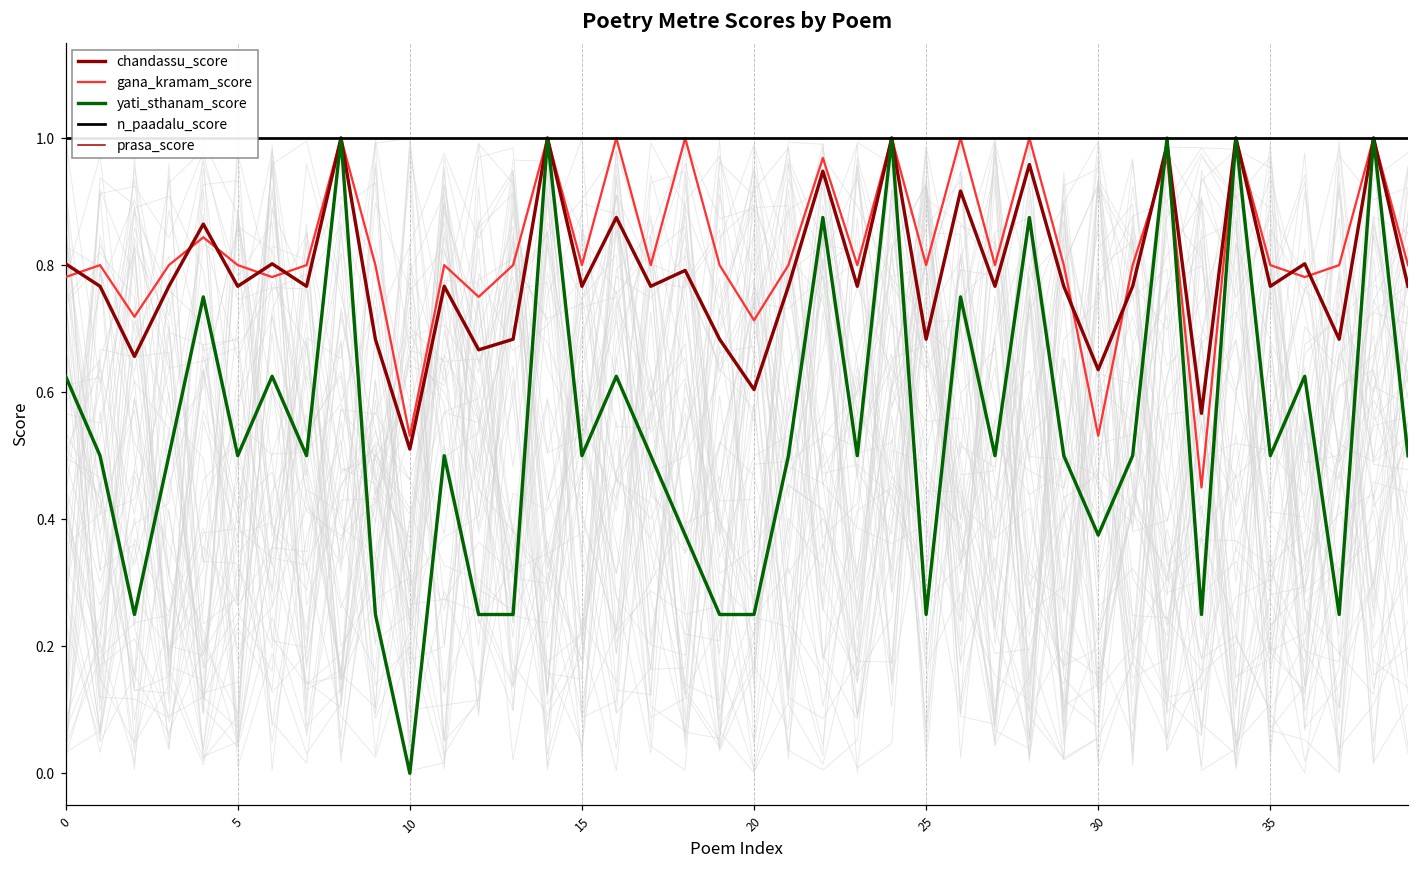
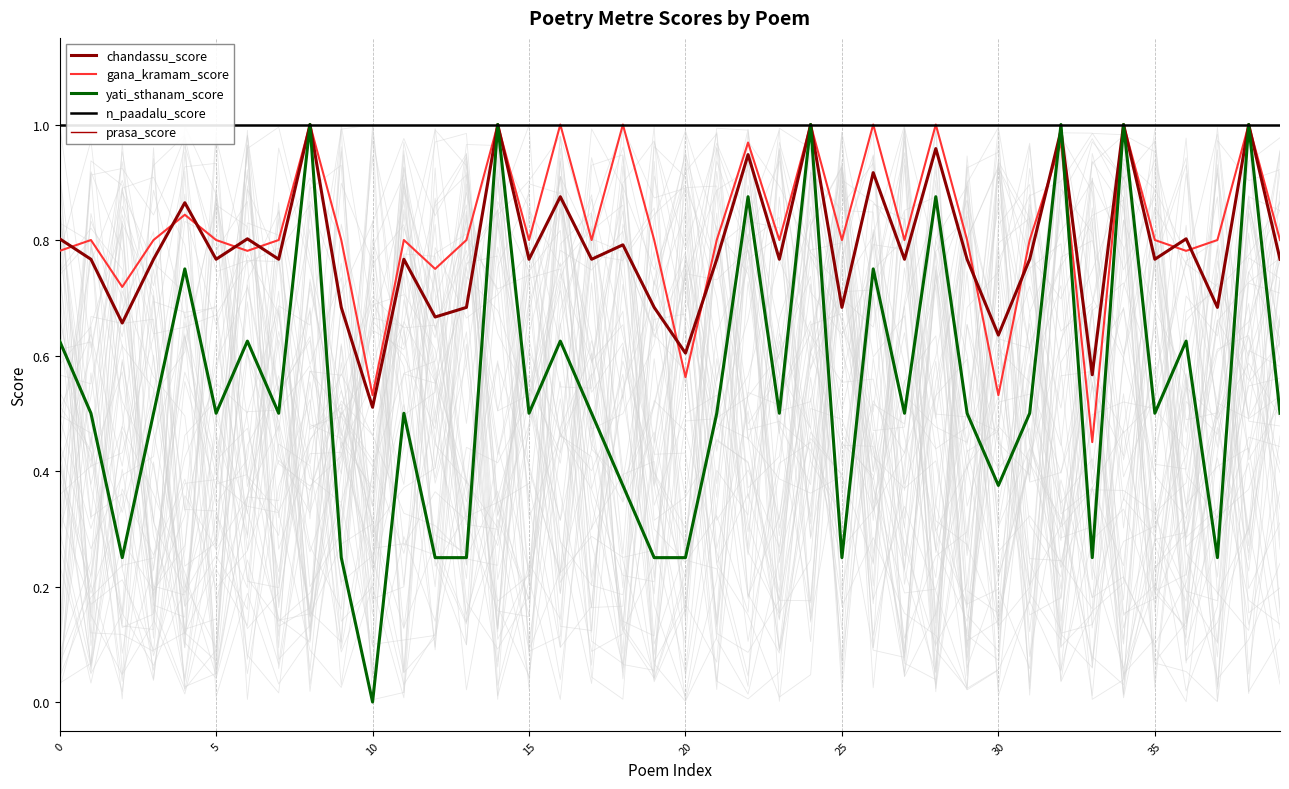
  {
    "gana_kramam_score": {
      "5": 0.80,
-     "20": 0.71
+     "20": 0.56
    },
    "n_paadalu_score": {
      "20": 1.00,
      "25": 1.00,
      "30": 1.00,
      "35": 1.00
    }
  }
